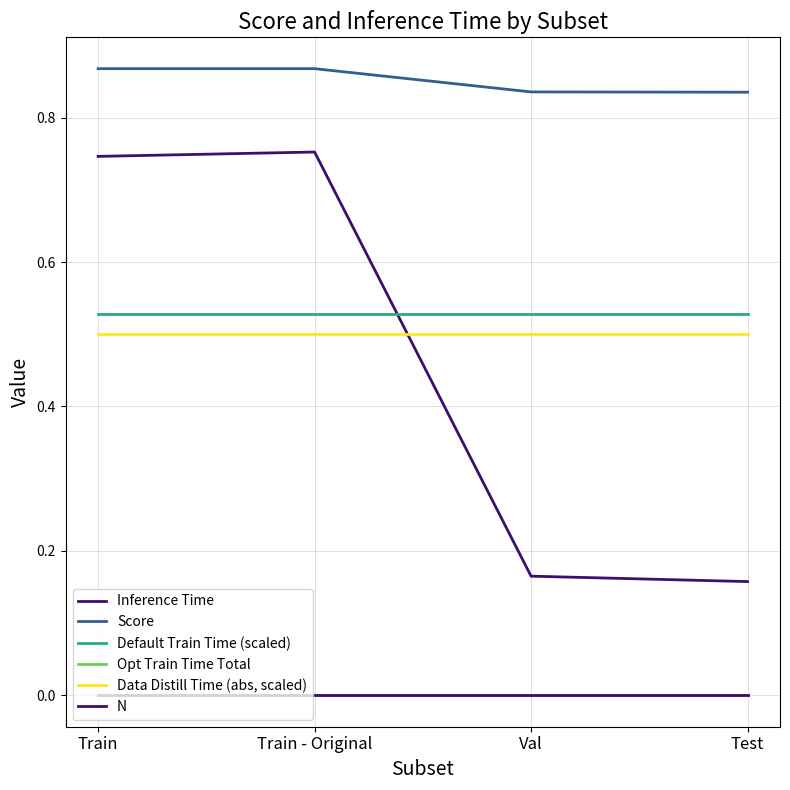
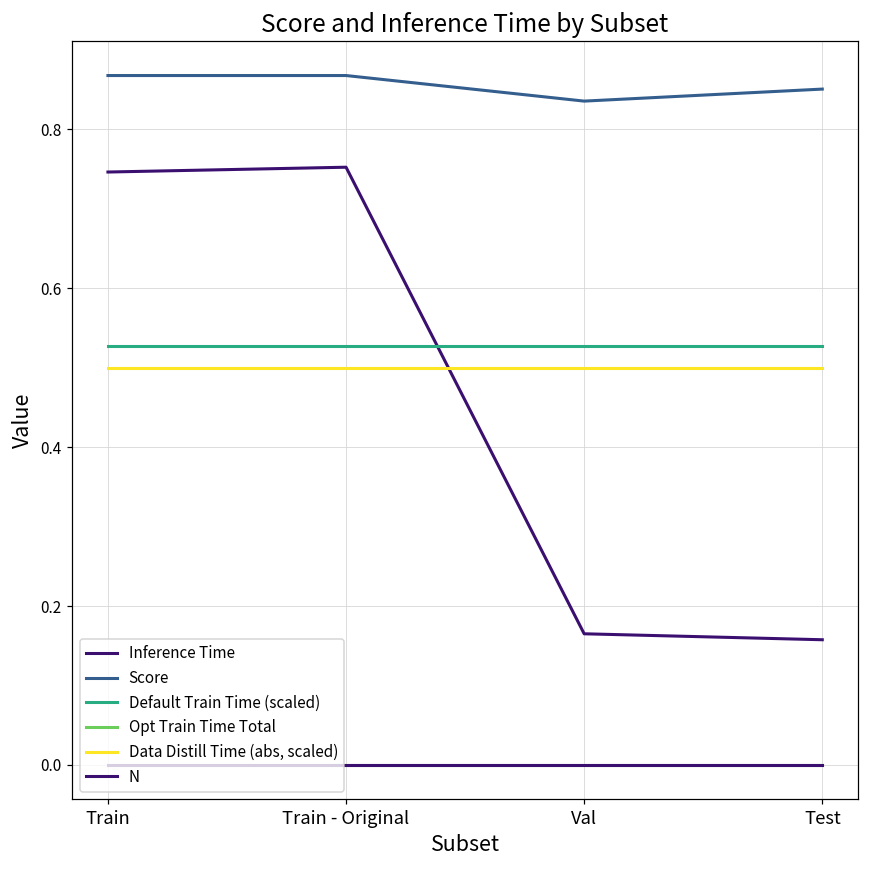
  {
    "Score": {
      "Train": 0.87,
      "Train - Original": 0.87,
      "Val": 0.84,
-     "Test": 0.84
+     "Test": 0.85
    },
    "Default Train Time (scaled)": {
      "Train": 0.53,
      "Train - Original": 0.53,
      "Val": 0.53,
      "Test": 0.53
    },
    "Data Distill Time (abs, scaled)": {
      "Train": 0.50,
      "Train - Original": 0.50,
      "Val": 0.50,
      "Test": 0.50
    }
  }
